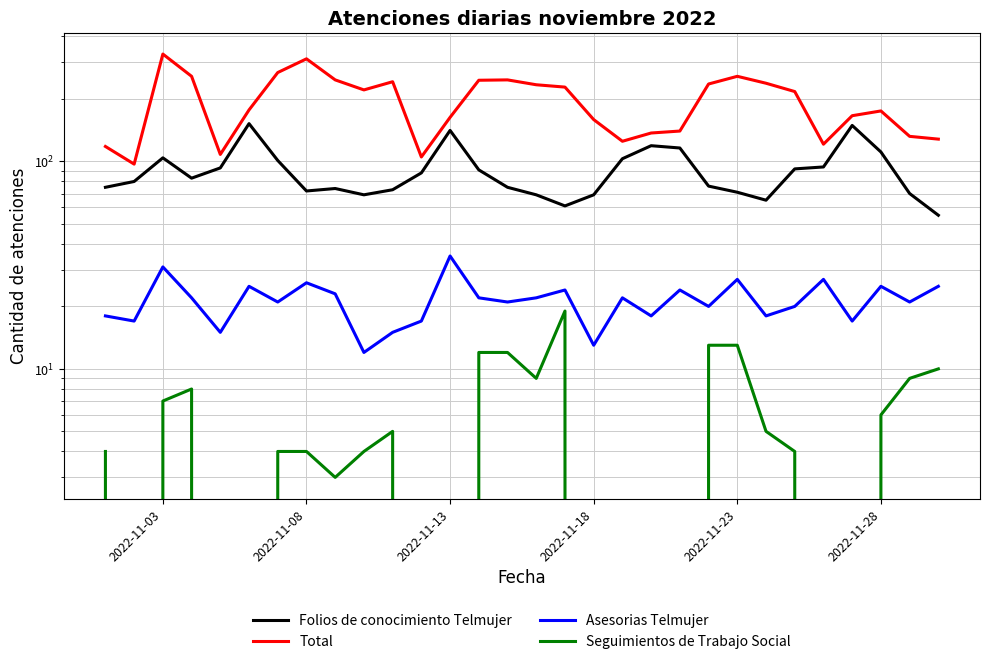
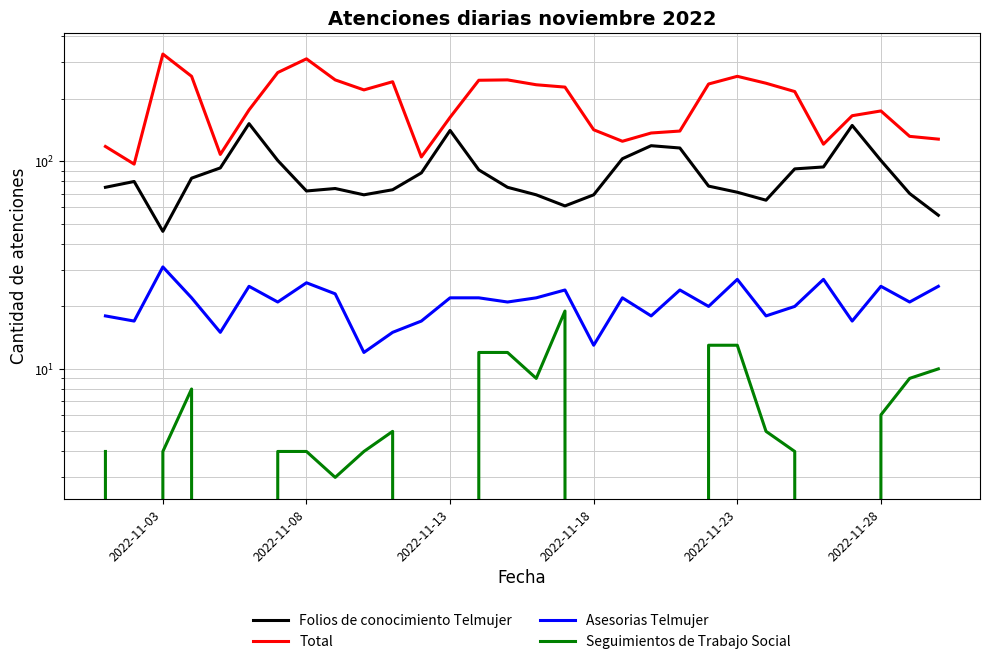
  {
    "Folios de conocimiento Telmujer": {
-     "2022-11-03": 100,
+     "2022-11-03": 46,
      "2022-11-08": 72,
      "2022-11-13": 140,
      "2022-11-18": 69,
      "2022-11-23": 71,
-     "2022-11-28": 110
+     "2022-11-28": 100
    },
    "Total": {
      "2022-11-03": 330,
      "2022-11-08": 310,
      "2022-11-13": 160,
-     "2022-11-18": 160,
+     "2022-11-18": 140,
      "2022-11-23": 260,
      "2022-11-28": 180
    },
    "Asesorias Telmujer": {
      "2022-11-03": 31,
      "2022-11-08": 26,
-     "2022-11-13": 35,
+     "2022-11-13": 22,
      "2022-11-18": 13,
      "2022-11-23": 27,
      "2022-11-28": 25
    },
    "Seguimientos de Trabajo Social": {
-     "2022-11-03": 7,
+     "2022-11-03": 4,
      "2022-11-08": 4,
      "2022-11-23": 13,
      "2022-11-28": 6
    }
  }
